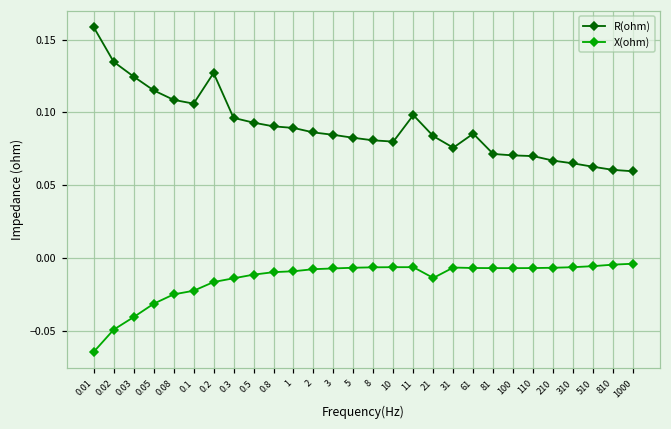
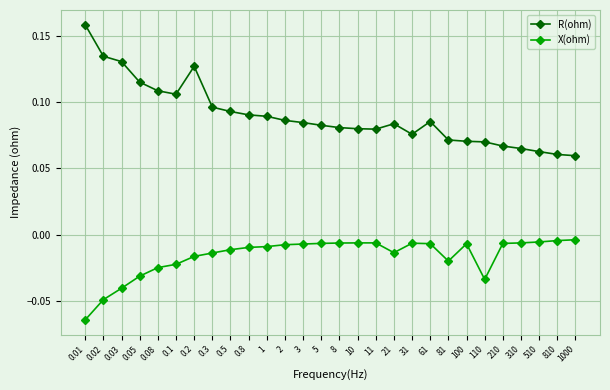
  {
    "R(ohm)": {
      "0.01": 0.159,
      "0.02": 0.135,
-     "0.03": 0.125,
+     "0.03": 0.131,
      "0.05": 0.115,
      "0.08": 0.109,
      "0.1": 0.106,
      "0.2": 0.127,
      "0.3": 0.096,
      "0.5": 0.093,
      "0.8": 0.090,
      "1": 0.089,
      "2": 0.086,
      "3": 0.085,
      "5": 0.083,
      "8": 0.081,
      "10": 0.080,
-     "11": 0.098,
+     "11": 0.080,
      "21": 0.084,
      "31": 0.076,
      "61": 0.085,
      "81": 0.072,
      "100": 0.071,
      "110": 0.070,
      "210": 0.067,
      "310": 0.065,
      "510": 0.063,
      "810": 0.061,
      "1000": 0.060
    },
    "X(ohm)": {
      "0.01": -0.064,
      "0.02": -0.049,
      "0.03": -0.041,
      "0.05": -0.031,
      "0.08": -0.025,
      "0.1": -0.022,
      "0.2": -0.016,
      "0.3": -0.014,
      "0.5": -0.011,
      "0.8": -0.010,
      "1": -0.009,
      "2": -0.008,
      "3": -0.007,
      "5": -0.007,
      "8": -0.006,
      "10": -0.006,
      "11": -0.006,
      "21": -0.014,
      "31": -0.007,
      "61": -0.007,
-     "81": -0.007,
+     "81": -0.020,
      "100": -0.007,
-     "110": -0.007,
+     "110": -0.034,
      "210": -0.007,
      "310": -0.006,
      "510": -0.006,
      "810": -0.005,
      "1000": -0.004
    }
  }
